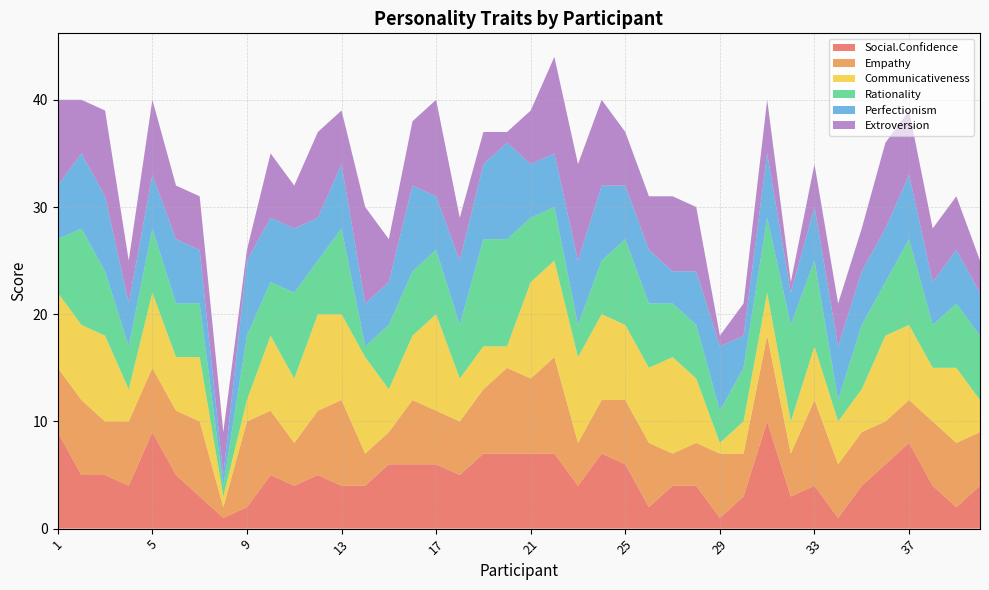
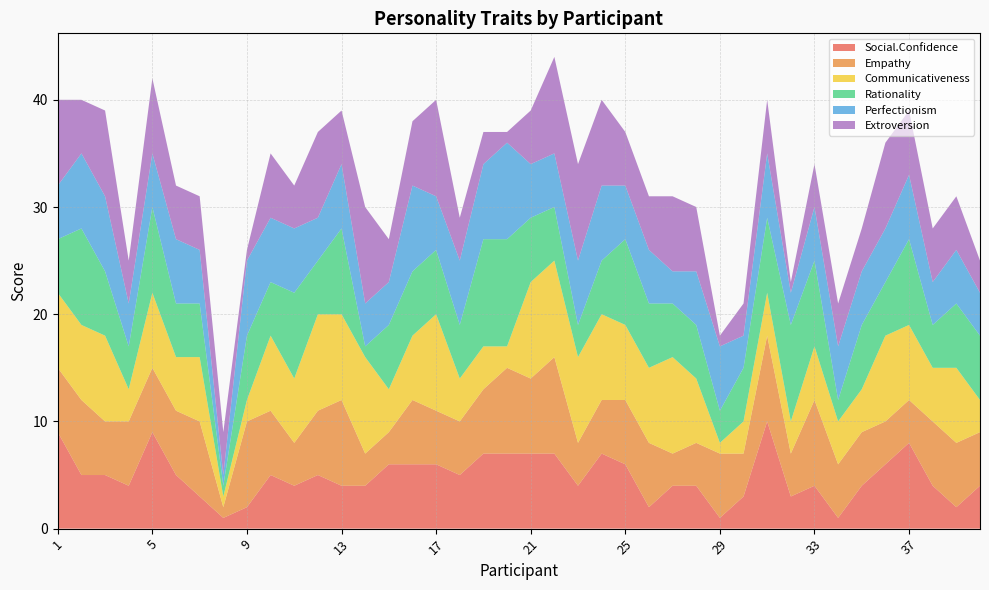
  {
    "Communicativeness": {
      "1": 7,
      "5": 7,
      "9": 2,
      "13": 8,
      "17": 9,
      "21": 9,
      "25": 7,
      "29": 1,
      "33": 5,
      "37": 7
    },
    "Rationality": {
      "1": 5,
-     "5": 6,
+     "5": 8,
      "9": 6,
      "13": 8,
      "17": 6,
      "21": 6,
      "25": 8,
      "29": 3,
      "33": 8,
      "37": 8
    },
    "Perfectionism": {
      "1": 5,
      "5": 5,
      "9": 7,
      "13": 6,
      "17": 5,
      "21": 5,
      "25": 5,
      "29": 6,
      "33": 5,
      "37": 6
    },
    "Extroversion": {
      "1": 8,
      "5": 7,
      "9": 1,
      "13": 5,
      "17": 9,
      "21": 5,
      "25": 5,
      "29": 1,
      "33": 4
    }
  }
